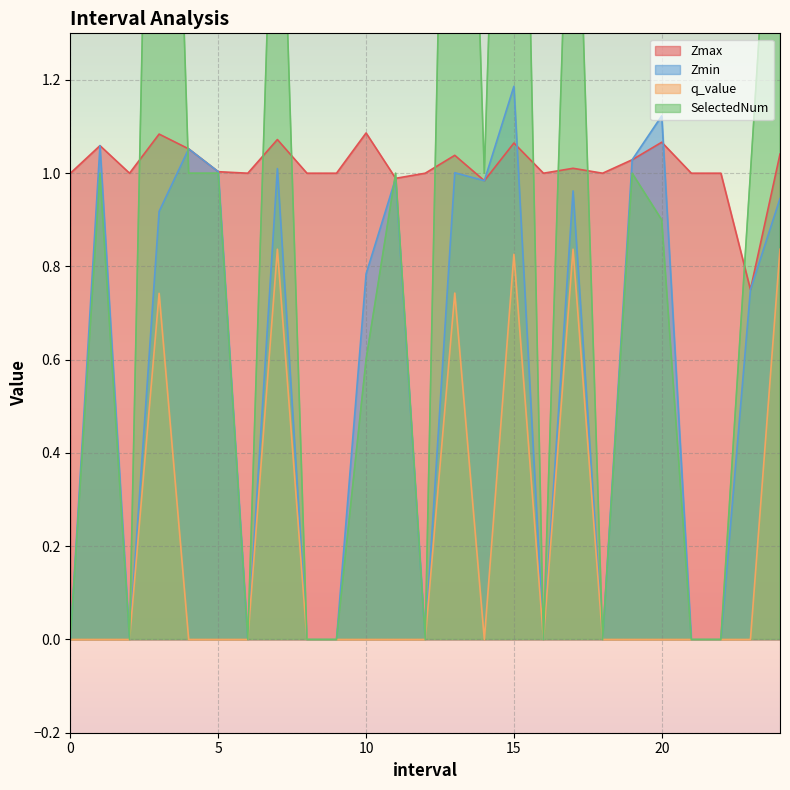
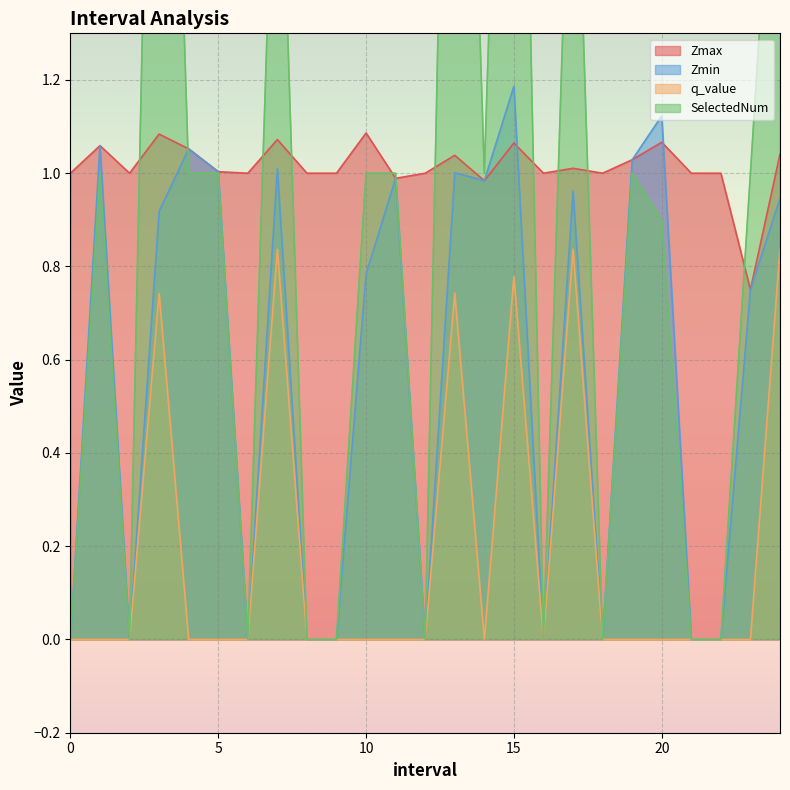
  {
    "Zmax": {
      "0": 1.00,
      "10": 1.09,
      "15": 1.06,
      "20": 1.07
    },
    "Zmin": {
      "10": 0.78,
      "15": 1.19
    },
    "q_value": {
      "5": 0.00,
      "10": 0.00,
-     "15": 0.83,
+     "15": 0.78,
      "20": 0.00
    },
    "SelectedNum": {
-     "10": 0.6,
+     "10": 1.0,
      "20": 0.9
    }
  }
